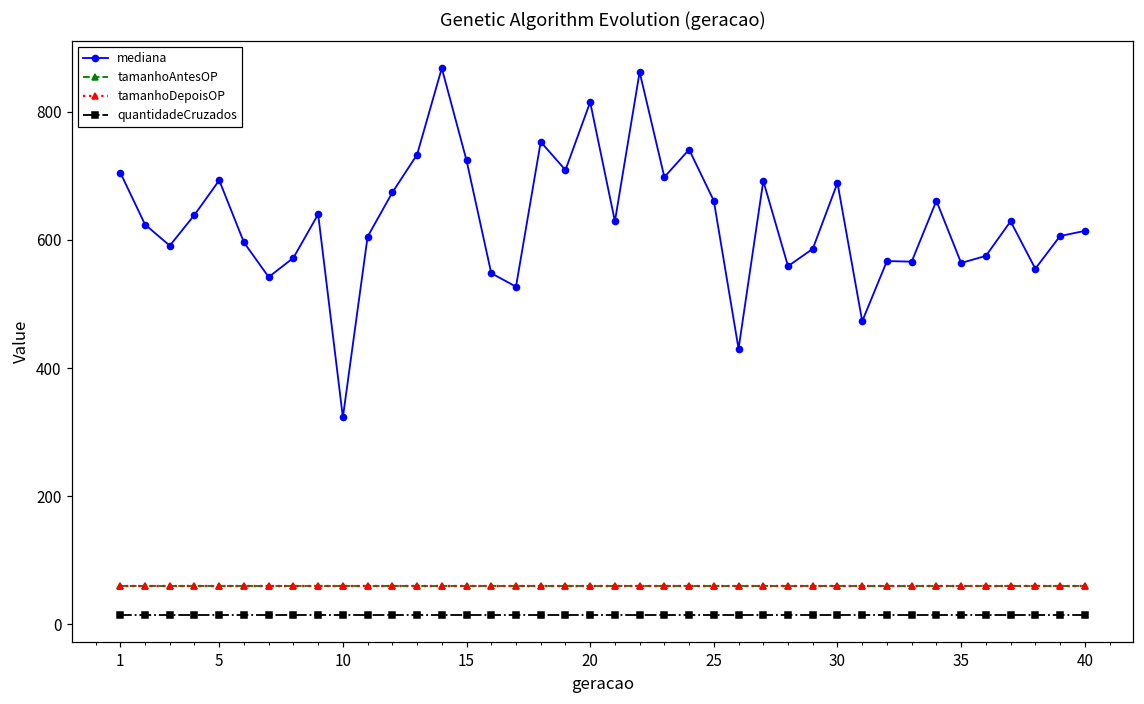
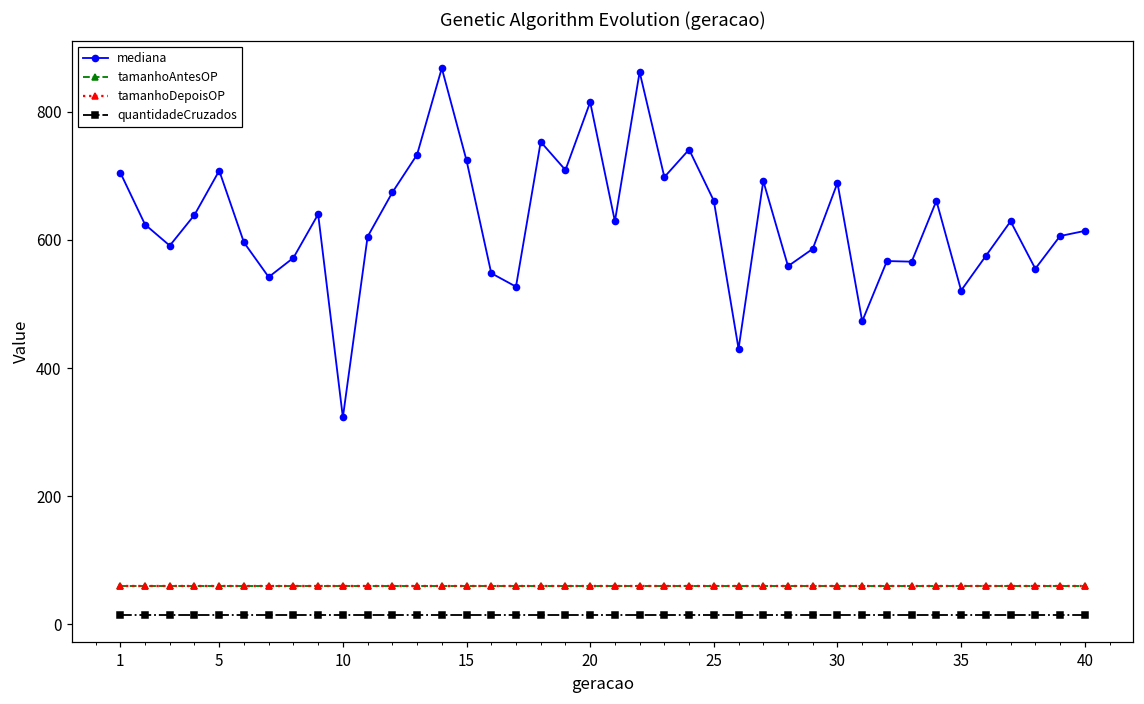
  {
    "mediana": {
      "1": 710,
-     "5": 690,
+     "5": 710,
      "10": 320,
      "15": 720,
      "20": 820,
      "25": 660,
      "30": 690,
-     "35": 560,
+     "35": 520,
      "40": 610
    },
    "tamanhoDepoisOP": {
      "1": 60,
      "5": 60,
      "10": 60,
      "15": 60,
      "20": 60,
      "25": 60,
      "30": 60,
      "35": 60,
      "40": 60
    },
    "quantidadeCruzados": {
      "1": 20,
      "5": 20,
      "10": 20,
      "15": 20,
      "20": 20,
      "25": 20,
      "30": 20,
      "35": 20,
      "40": 20
    }
  }
